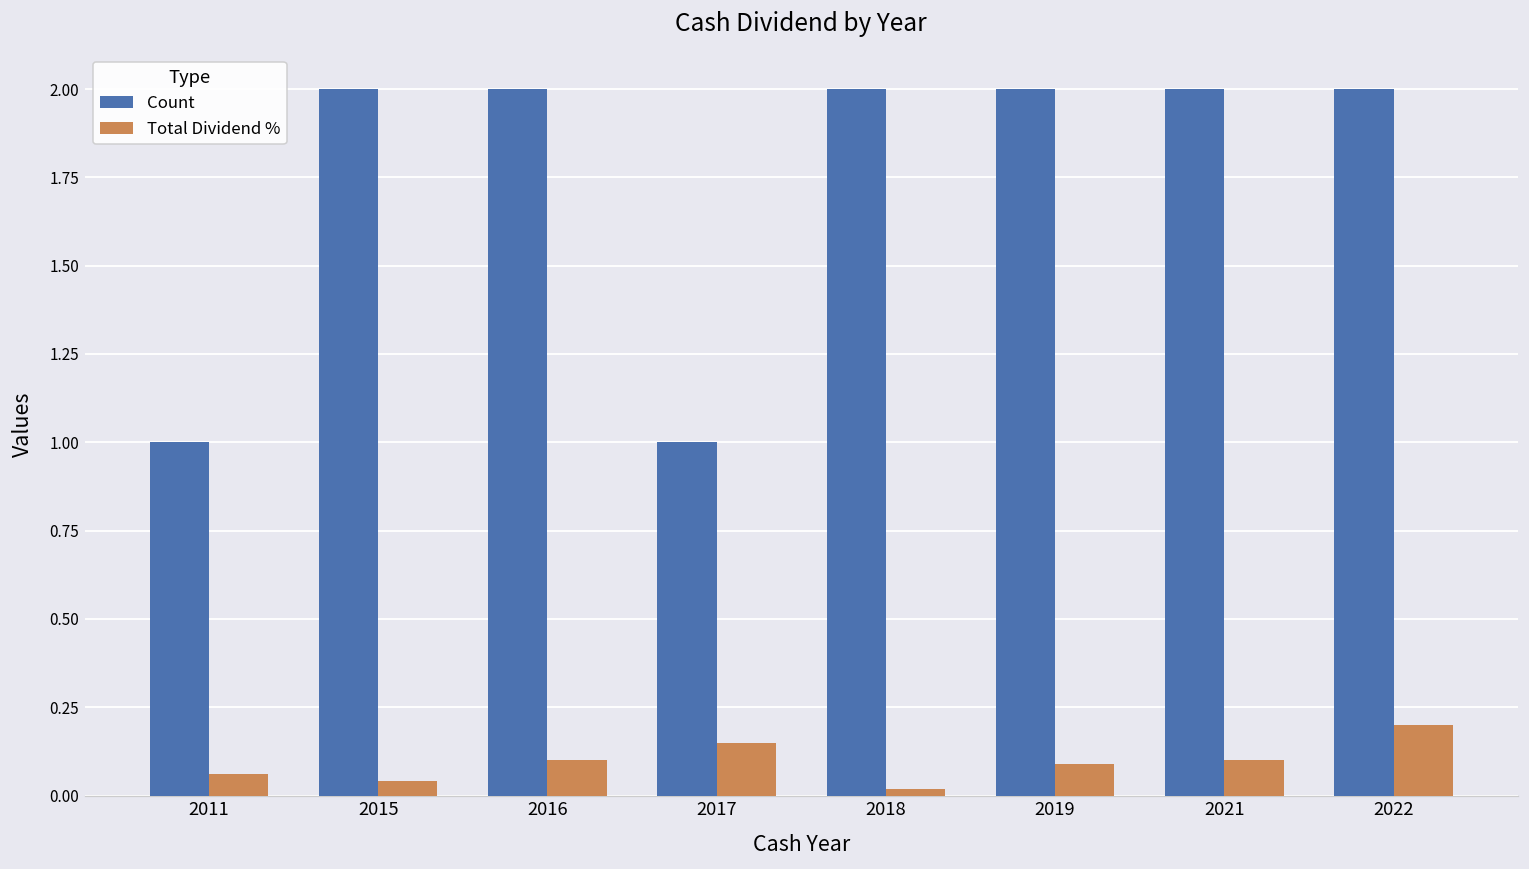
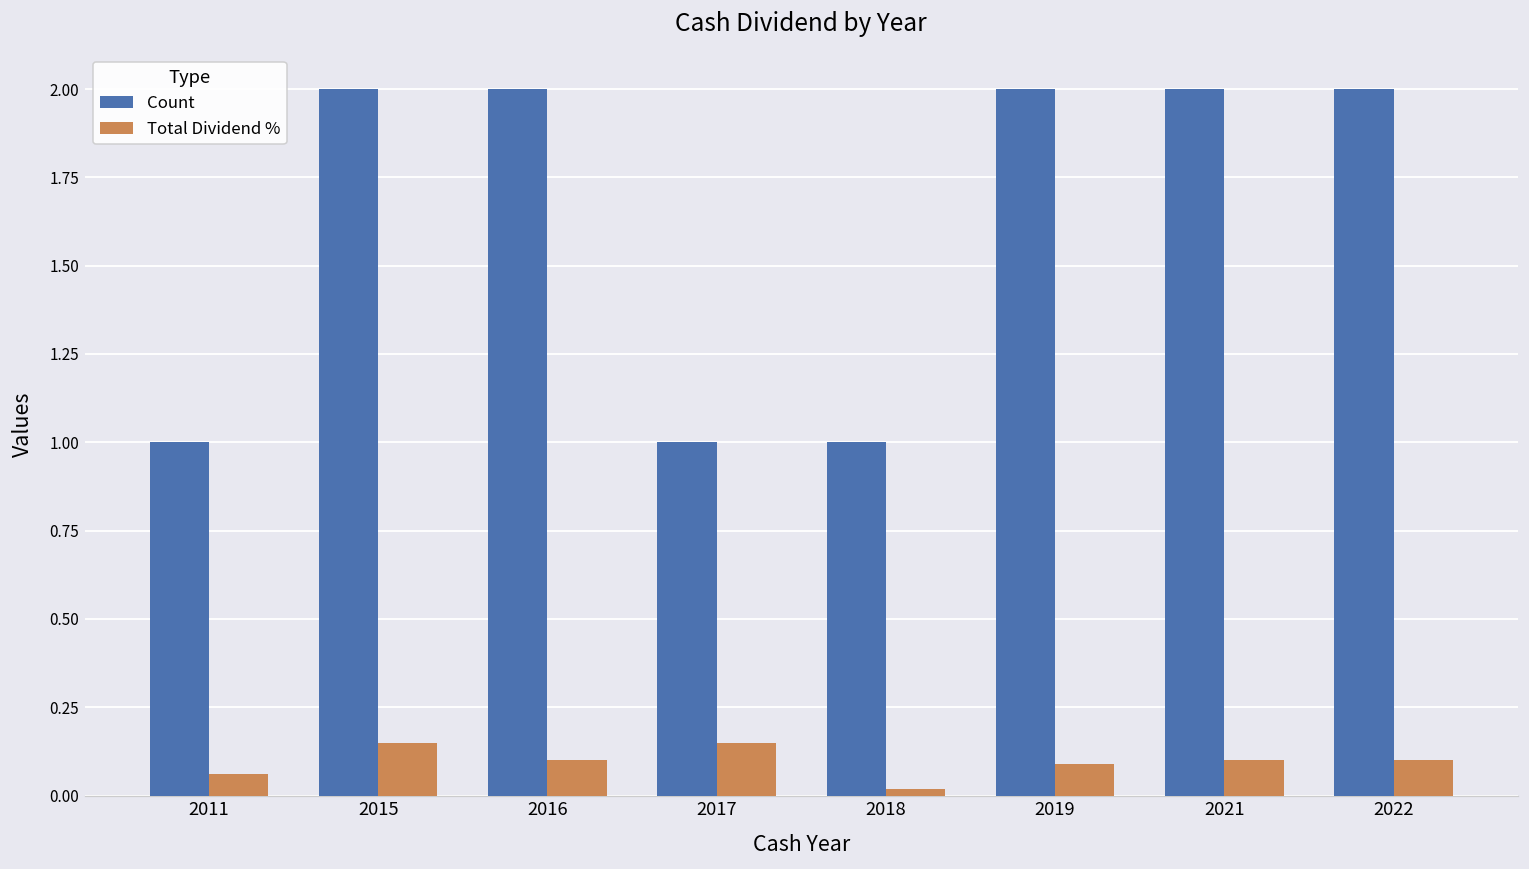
  {
    "Count": {
      "2011": 1,
      "2015": 2,
      "2016": 2,
      "2017": 1,
-     "2018": 2,
+     "2018": 1,
      "2019": 2,
      "2021": 2,
      "2022": 2
    },
    "Total Dividend %": {
      "2011": 0.06,
-     "2015": 0.04,
+     "2015": 0.15,
      "2016": 0.10,
      "2017": 0.15,
      "2018": 0.02,
      "2019": 0.09,
      "2021": 0.10,
-     "2022": 0.2
+     "2022": 0.1
    }
  }
